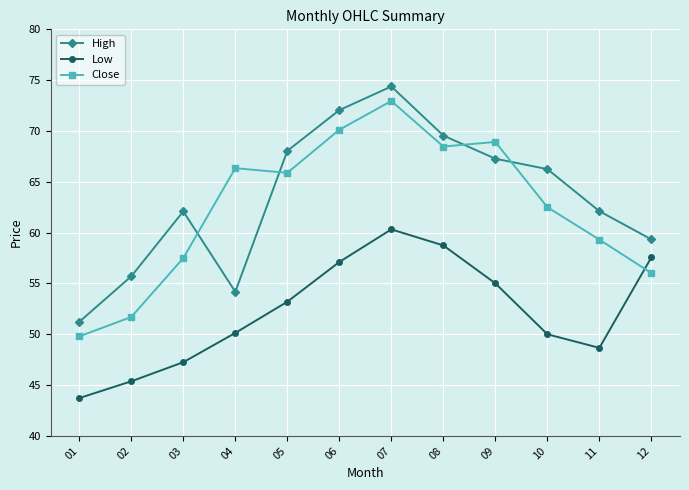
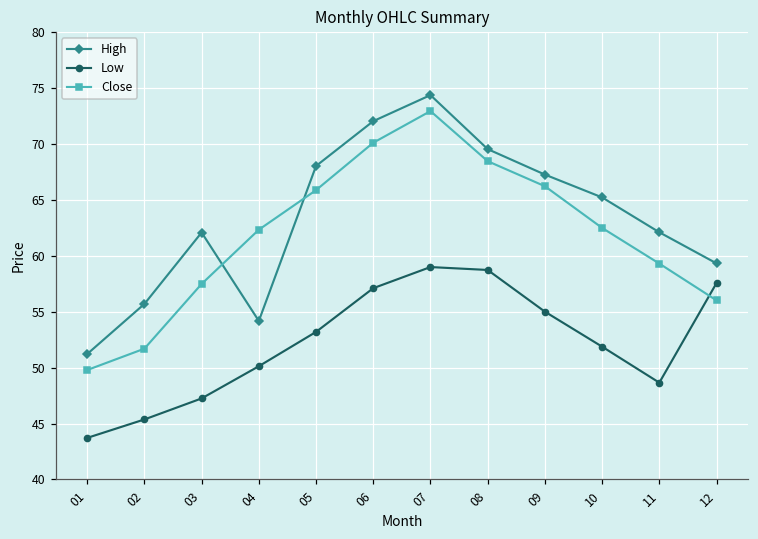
  {
    "High": {
      "01": 51.2,
      "02": 55.7,
      "03": 62.1,
      "04": 54.2,
      "05": 68.0,
      "06": 72.1,
      "07": 74.4,
      "08": 69.6,
      "09": 67.3,
-     "10": 66.3,
+     "10": 65.2,
      "11": 62.1,
      "12": 59.3
    },
    "Low": {
      "01": 43.7,
      "02": 45.4,
      "03": 47.3,
      "04": 50.1,
      "05": 53.2,
      "06": 57.1,
-     "07": 60.3,
+     "07": 59.0,
      "08": 58.7,
      "09": 55.0,
-     "10": 50.0,
+     "10": 51.9,
      "11": 48.7,
      "12": 57.6
    },
    "Close": {
      "01": 49.8,
      "02": 51.7,
      "03": 57.5,
-     "04": 66.3,
+     "04": 62.3,
      "05": 65.9,
      "06": 70.1,
      "07": 73.0,
      "08": 68.5,
-     "09": 68.9,
+     "09": 66.2,
      "10": 62.5,
      "11": 59.3,
      "12": 56.0
    }
  }
